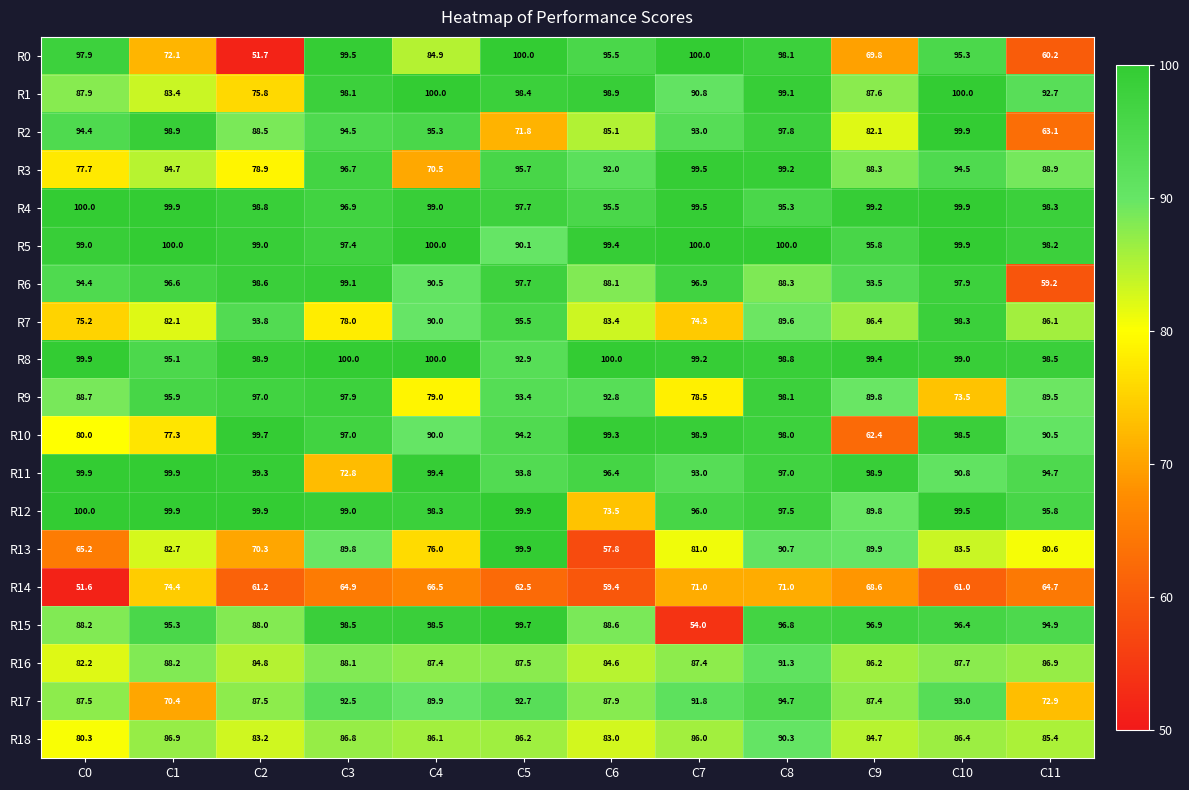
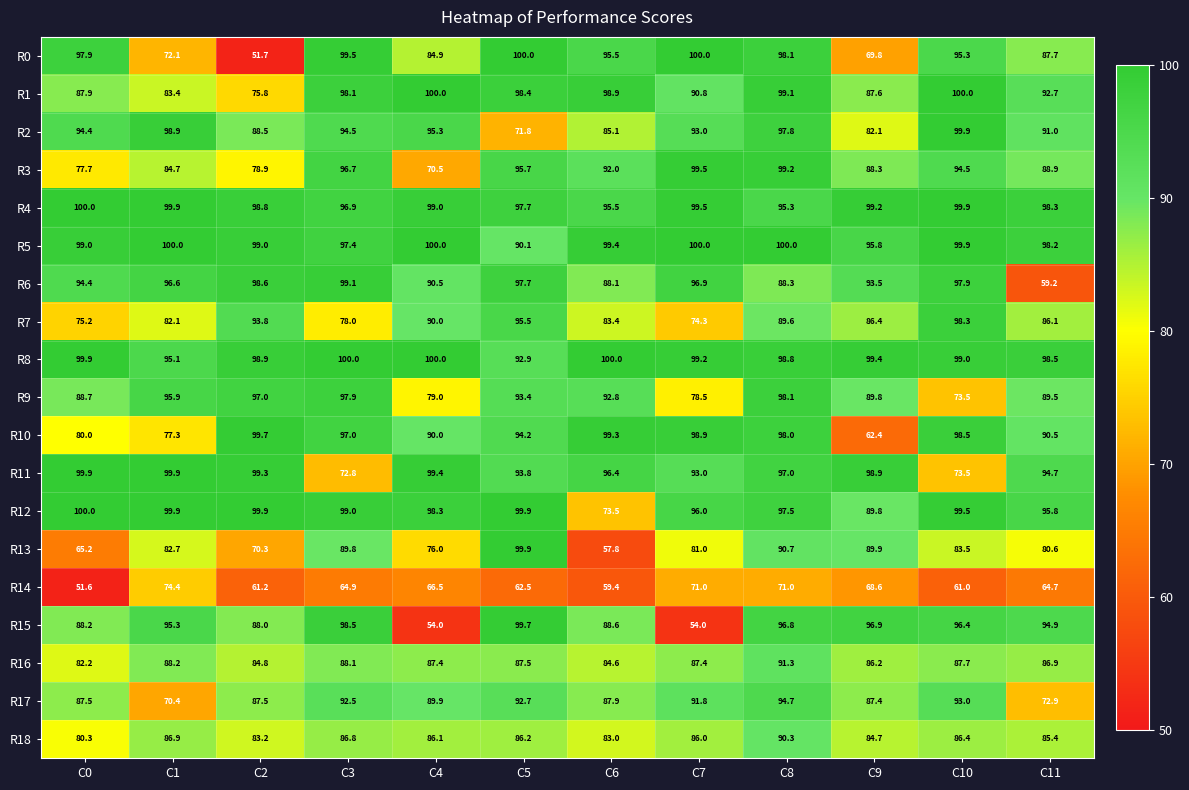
  {
    "R0": {
      "C0": 97.9,
      "C1": 72.1,
      "C2": 51.7,
      "C3": 99.5,
      "C4": 84.9,
      "C5": 100.0,
      "C6": 95.5,
      "C7": 100.0,
      "C8": 98.1,
      "C9": 69.8,
      "C10": 95.3,
-     "C11": 60.2
+     "C11": 87.7
    },
    "R2": {
      "C0": 94.4,
      "C1": 98.9,
      "C2": 88.5,
      "C3": 94.5,
      "C4": 95.3,
      "C5": 71.8,
      "C6": 85.1,
      "C7": 93.0,
      "C8": 97.8,
      "C9": 82.1,
      "C10": 99.9,
-     "C11": 63.1
+     "C11": 91.0
    },
    "R11": {
      "C0": 99.9,
      "C1": 99.9,
      "C2": 99.3,
      "C3": 72.8,
      "C4": 99.4,
      "C5": 93.8,
      "C6": 96.4,
      "C7": 93.0,
      "C8": 97.0,
      "C9": 98.9,
-     "C10": 90.8,
+     "C10": 73.5,
      "C11": 94.7
    },
    "R15": {
      "C0": 88.2,
      "C1": 95.3,
      "C2": 88.0,
      "C3": 98.5,
-     "C4": 98.5,
+     "C4": 54.0,
      "C5": 99.7,
      "C6": 88.6,
      "C7": 54.0,
      "C8": 96.8,
      "C9": 96.9,
      "C10": 96.4,
      "C11": 94.9
    }
  }
